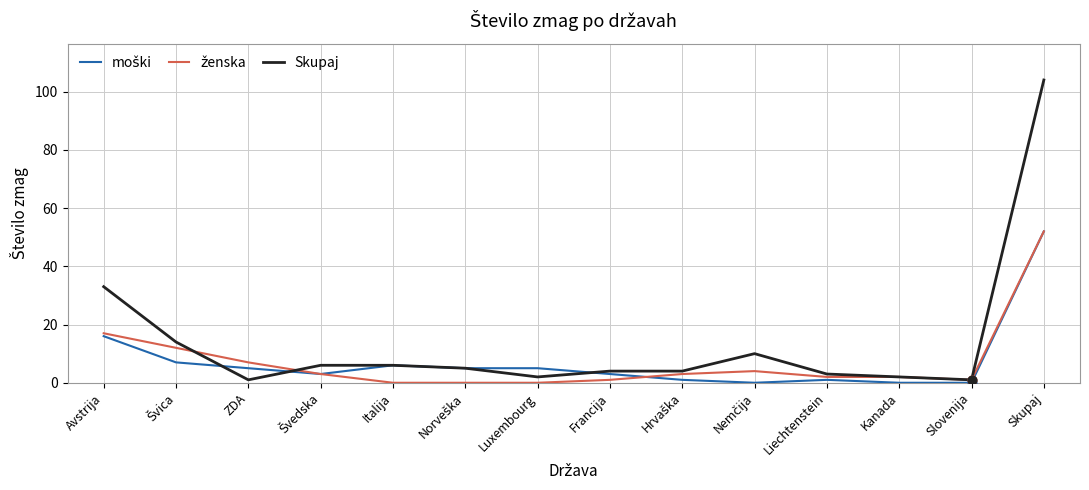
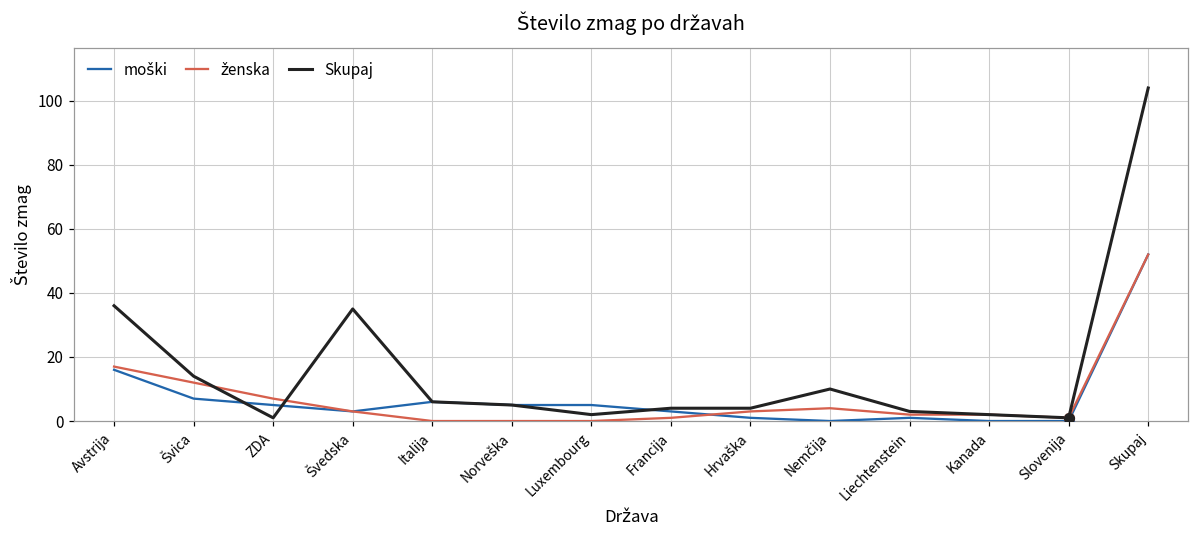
  {
    "Skupaj": {
-     "Avstrija": 33,
+     "Avstrija": 36,
      "Švica": 14,
      "ZDA": 1,
-     "Švedska": 6,
+     "Švedska": 35,
      "Luxembourg": 2,
      "Francija": 4,
      "Hrvaška": 4,
      "Nemčija": 10,
      "Liechtenstein": 3,
      "Skupaj": 104
    }
  }
